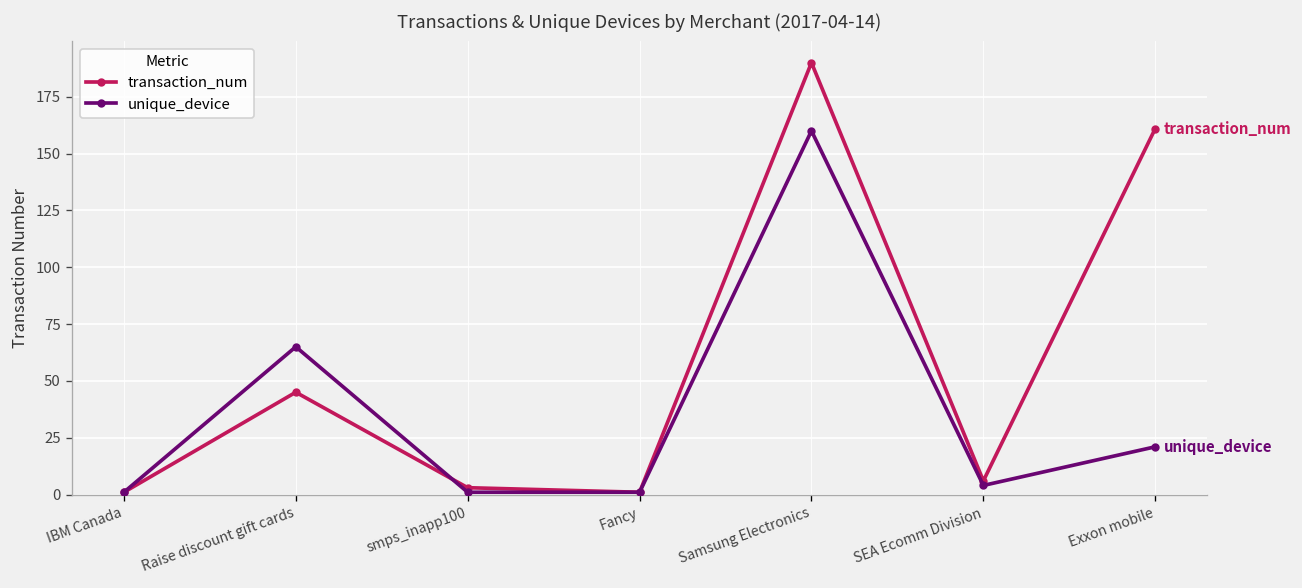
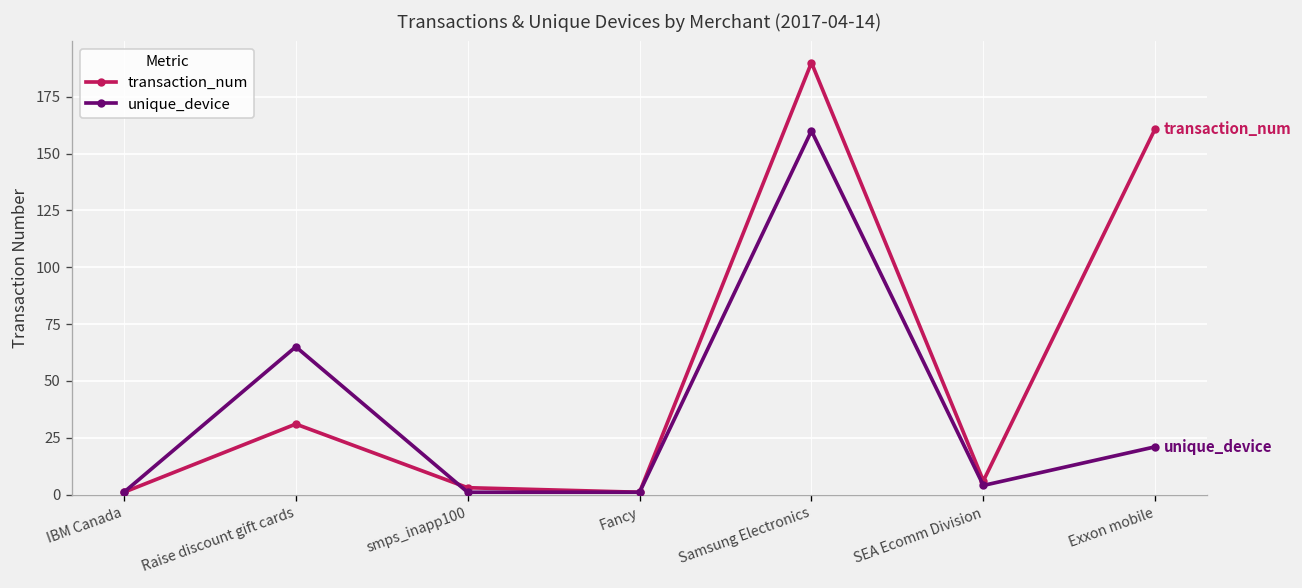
  {
    "transaction_num": {
-     "Raise discount gift cards": 45,
+     "Raise discount gift cards": 31,
      "smps_inapp100": 3,
      "Samsung Electronics": 190,
      "SEA Ecomm Division": 6,
      "Exxon mobile": 161
    },
    "unique_device": {
      "Raise discount gift cards": 65,
      "smps_inapp100": 1,
      "Samsung Electronics": 160,
      "SEA Ecomm Division": 4,
      "Exxon mobile": 21
    }
  }
